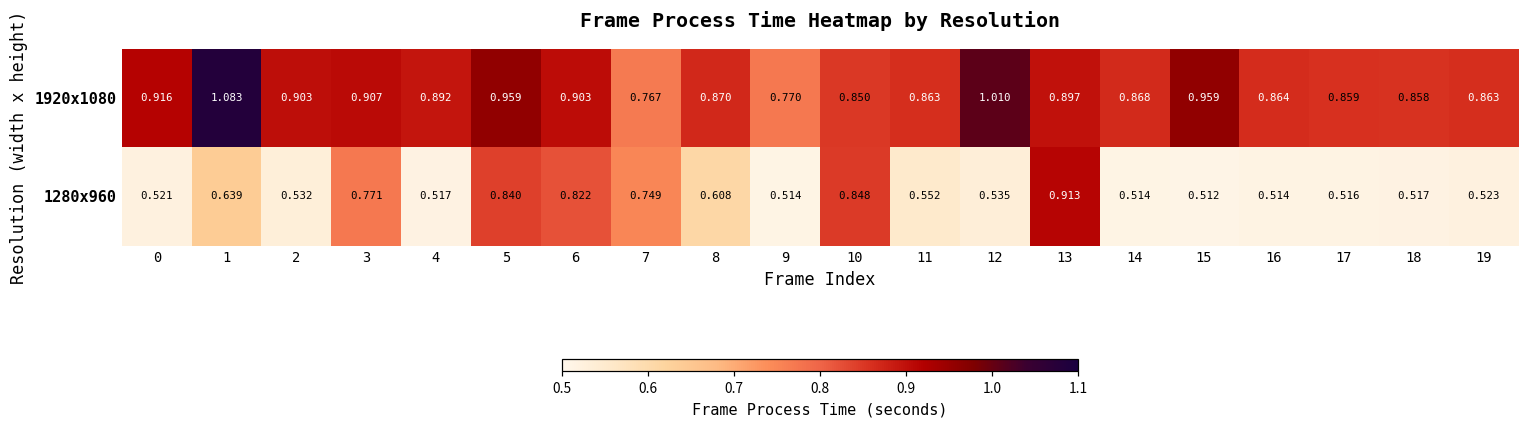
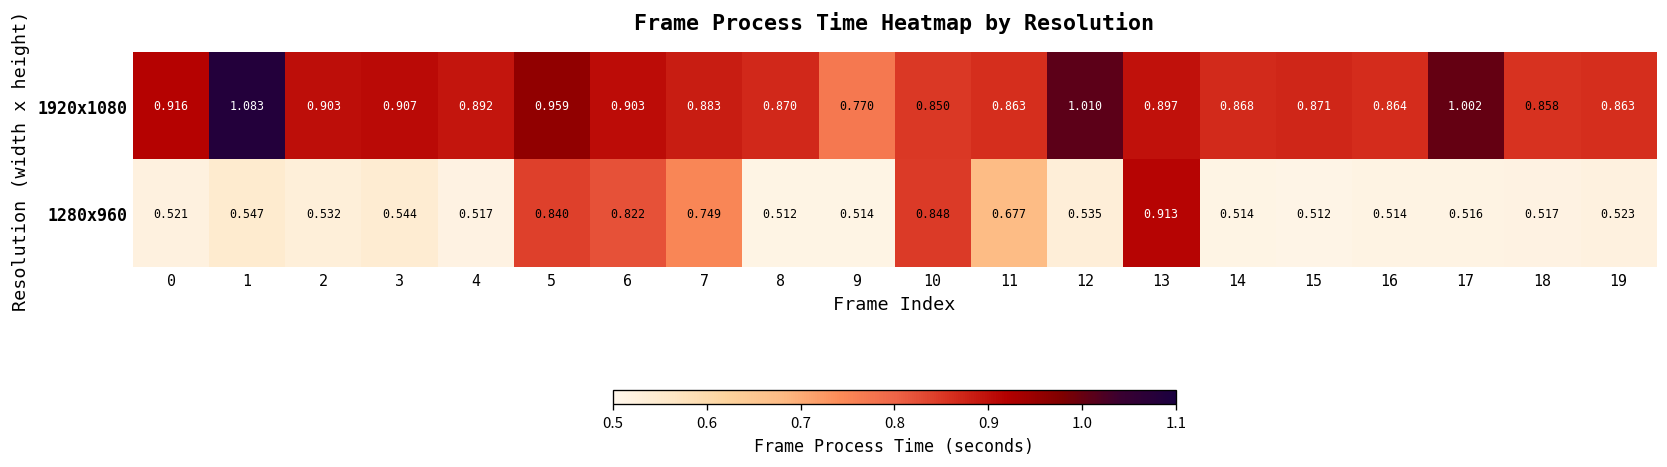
  {
    "1920x1080": {
      "0": 0.916,
      "1": 1.083,
      "2": 0.903,
      "3": 0.907,
      "4": 0.892,
      "5": 0.959,
      "6": 0.903,
-     "7": 0.767,
+     "7": 0.883,
      "8": 0.870,
      "9": 0.770,
      "10": 0.850,
      "11": 0.863,
      "12": 1.010,
      "13": 0.897,
      "14": 0.868,
-     "15": 0.959,
+     "15": 0.871,
      "16": 0.864,
-     "17": 0.859,
+     "17": 1.002,
      "18": 0.858,
      "19": 0.863
    },
    "1280x960": {
      "0": 0.521,
-     "1": 0.639,
+     "1": 0.547,
      "2": 0.532,
-     "3": 0.771,
+     "3": 0.544,
      "4": 0.517,
      "5": 0.840,
      "6": 0.822,
      "7": 0.749,
-     "8": 0.608,
+     "8": 0.512,
      "9": 0.514,
      "10": 0.848,
-     "11": 0.552,
+     "11": 0.677,
      "12": 0.535,
      "13": 0.913,
      "14": 0.514,
      "15": 0.512,
      "16": 0.514,
      "17": 0.516,
      "18": 0.517,
      "19": 0.523
    }
  }
